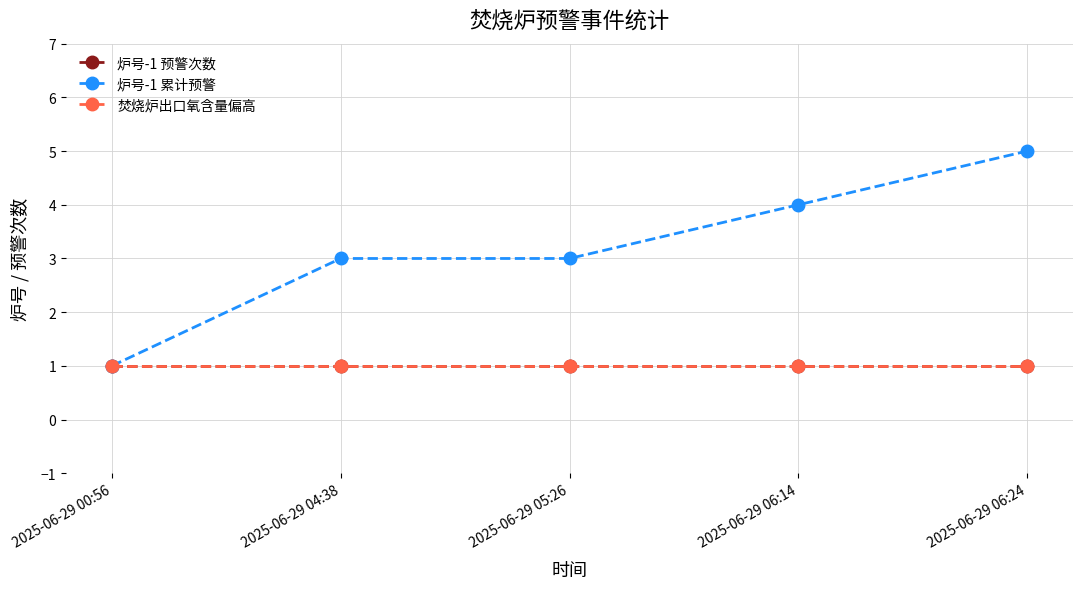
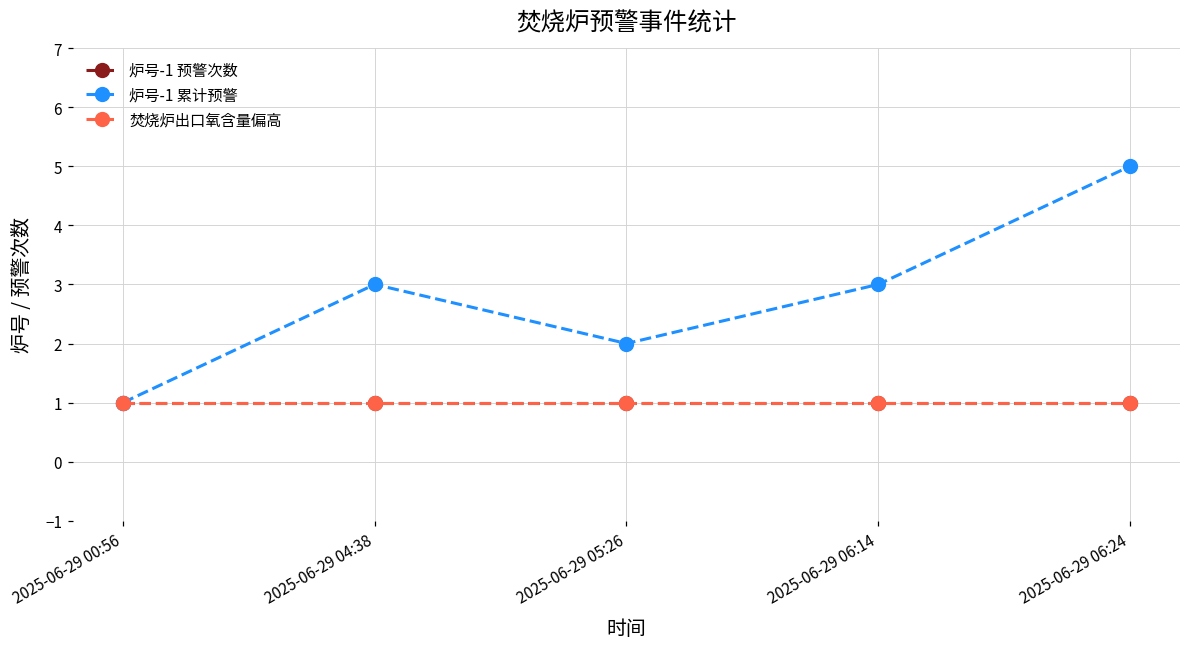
  {
    "焚烧炉出口氧含量偏高": {
      "2025-06-29 04:38": 1,
      "2025-06-29 05:26": 1,
      "2025-06-29 06:14": 1,
      "2025-06-29 06:24": 1
    },
    "炉号-1 累计预警": {
      "2025-06-29 04:38": 3,
-     "2025-06-29 05:26": 3,
-     "2025-06-29 06:14": 4,
+     "2025-06-29 05:26": 2,
+     "2025-06-29 06:14": 3,
      "2025-06-29 06:24": 5
    }
  }
